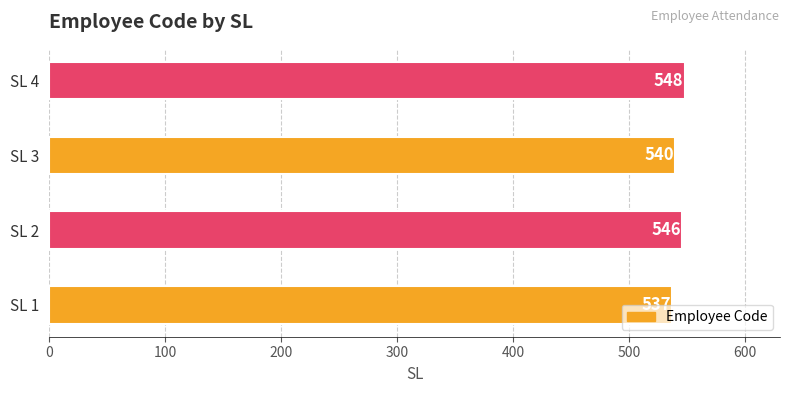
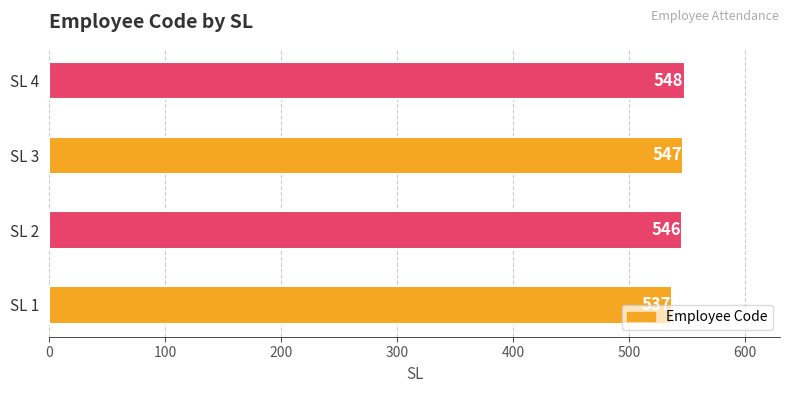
  {
    "SL 4": 548,
-   "SL 3": 540,
+   "SL 3": 547,
    "SL 2": 546
  }
